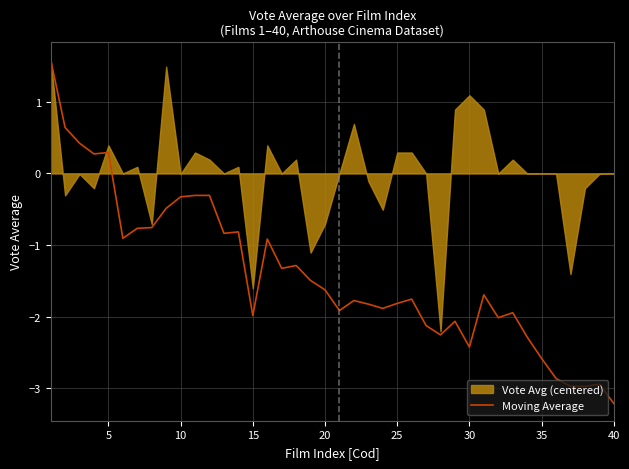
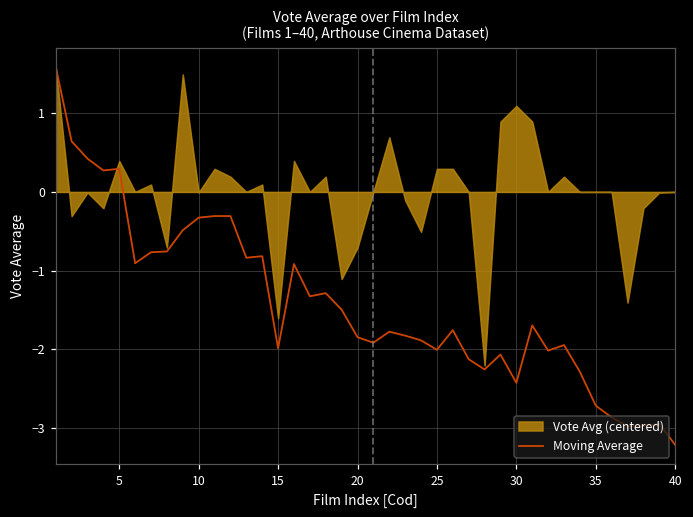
  {
    "Moving Average": {
      "5": 0.3,
      "10": -0.3,
      "15": -2.0,
-     "20": -1.6,
-     "25": -1.8,
+     "20": -1.8,
+     "25": -2.0,
      "30": -2.4,
-     "35": -2.6,
+     "35": -2.7,
      "40": -3.2
    }
  }
